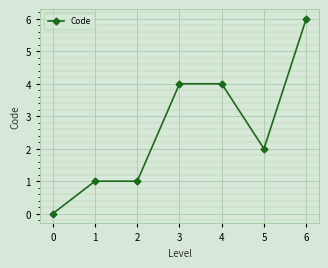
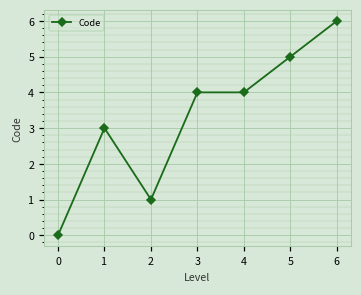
  {
    "0": 0,
-   "1": 1,
+   "1": 3,
    "2": 1,
    "3": 4,
    "4": 4,
-   "5": 2,
+   "5": 5,
    "6": 6
  }
